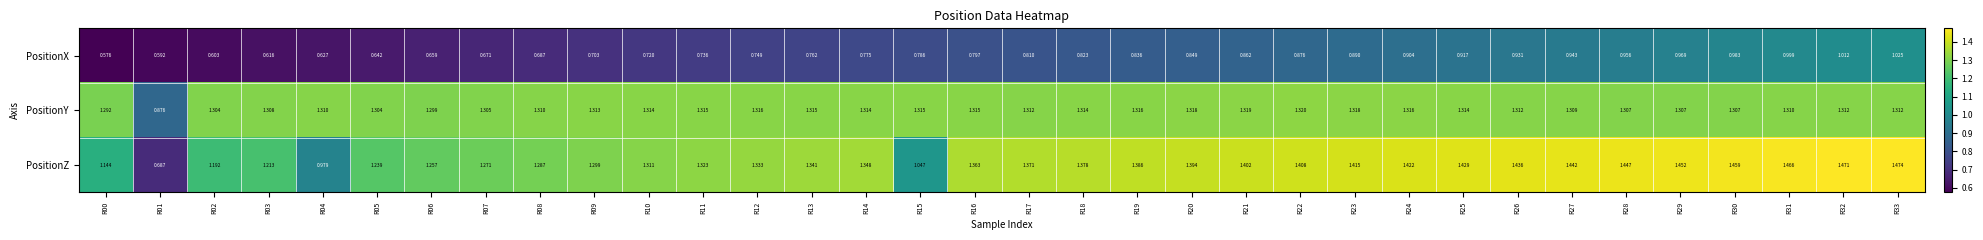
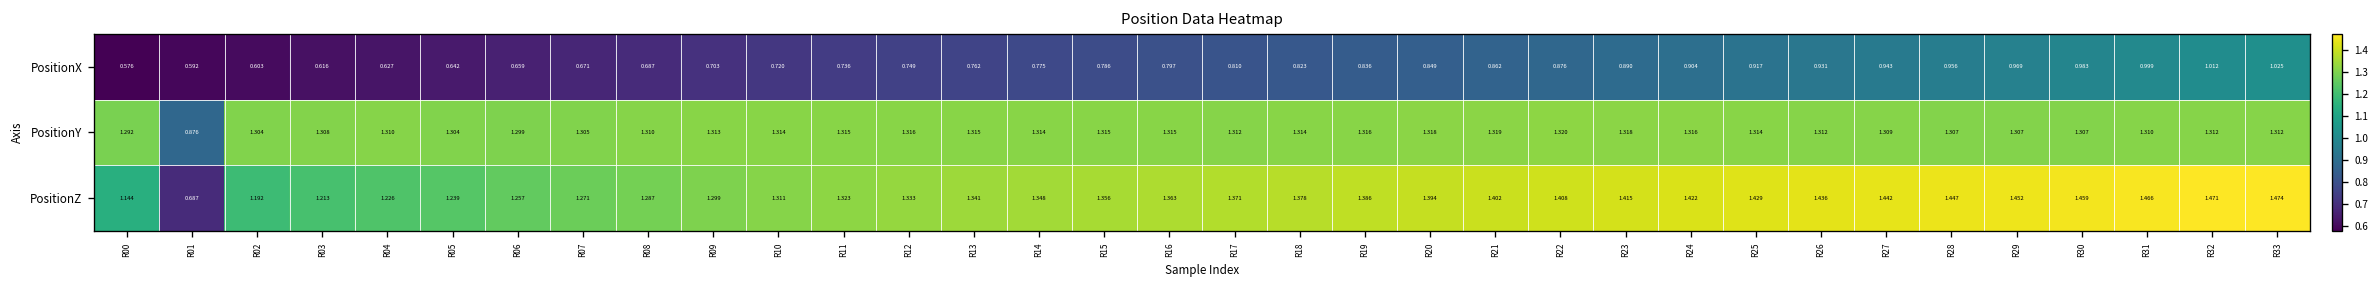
  {
    "PositionX": {
      "R00": 0.576,
      "R01": 0.592,
      "R02": 0.603,
      "R03": 0.616,
      "R04": 0.627,
      "R05": 0.642,
      "R06": 0.659,
      "R07": 0.671,
      "R08": 0.687,
      "R09": 0.703,
      "R10": 0.720,
      "R11": 0.736,
      "R12": 0.749,
      "R13": 0.762,
      "R14": 0.775,
      "R15": 0.786,
      "R16": 0.797,
      "R17": 0.810,
      "R18": 0.823,
      "R19": 0.836,
      "R20": 0.849,
      "R21": 0.862,
      "R22": 0.876,
      "R23": 0.890,
      "R24": 0.904,
      "R25": 0.917,
      "R26": 0.931,
      "R27": 0.943,
      "R28": 0.956,
      "R29": 0.969,
      "R30": 0.983,
      "R31": 0.999,
      "R32": 1.012,
      "R33": 1.025
    },
    "PositionY": {
      "R00": 1.292,
      "R01": 0.876,
      "R02": 1.304,
      "R03": 1.308,
      "R04": 1.310,
      "R05": 1.304,
      "R06": 1.299,
      "R07": 1.305,
      "R08": 1.310,
      "R09": 1.313,
      "R10": 1.314,
      "R11": 1.315,
      "R12": 1.316,
      "R13": 1.315,
      "R14": 1.314,
      "R15": 1.315,
      "R16": 1.315,
      "R17": 1.312,
      "R18": 1.314,
      "R19": 1.316,
      "R20": 1.318,
      "R21": 1.319,
      "R22": 1.320,
      "R23": 1.318,
      "R24": 1.316,
      "R25": 1.314,
      "R26": 1.312,
      "R27": 1.309,
      "R28": 1.307,
      "R29": 1.307,
      "R30": 1.307,
      "R31": 1.310,
      "R32": 1.312,
      "R33": 1.312
    },
    "PositionZ": {
      "R00": 1.144,
      "R01": 0.687,
      "R02": 1.192,
      "R03": 1.213,
-     "R04": 0.979,
+     "R04": 1.226,
      "R05": 1.239,
      "R06": 1.257,
      "R07": 1.271,
      "R08": 1.287,
      "R09": 1.299,
      "R10": 1.311,
      "R11": 1.323,
      "R12": 1.333,
      "R13": 1.341,
      "R14": 1.348,
-     "R15": 1.047,
+     "R15": 1.356,
      "R16": 1.363,
      "R17": 1.371,
      "R18": 1.378,
      "R19": 1.386,
      "R20": 1.394,
      "R21": 1.402,
      "R22": 1.408,
      "R23": 1.415,
      "R24": 1.422,
      "R25": 1.429,
      "R26": 1.436,
      "R27": 1.442,
      "R28": 1.447,
      "R29": 1.452,
      "R30": 1.459,
      "R31": 1.466,
      "R32": 1.471,
      "R33": 1.474
    }
  }
